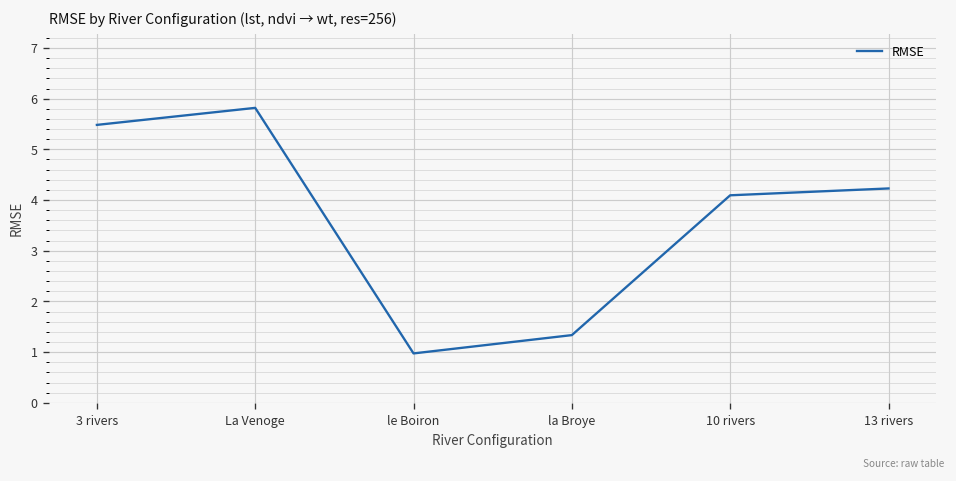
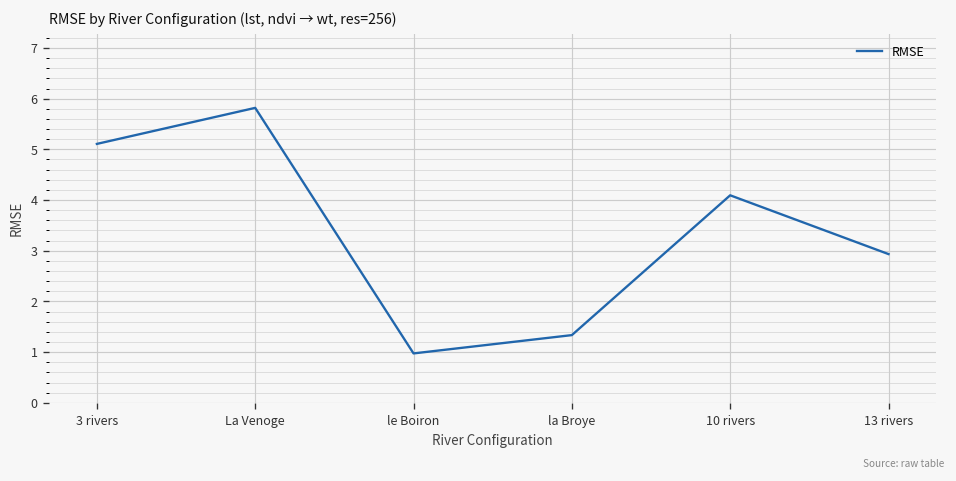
  {
-   "3 rivers": 5.5,
+   "3 rivers": 5.1,
    "La Venoge": 5.8,
    "le Boiron": 1.0,
    "la Broye": 1.3,
    "10 rivers": 4.1,
-   "13 rivers": 4.2
+   "13 rivers": 2.9
  }
